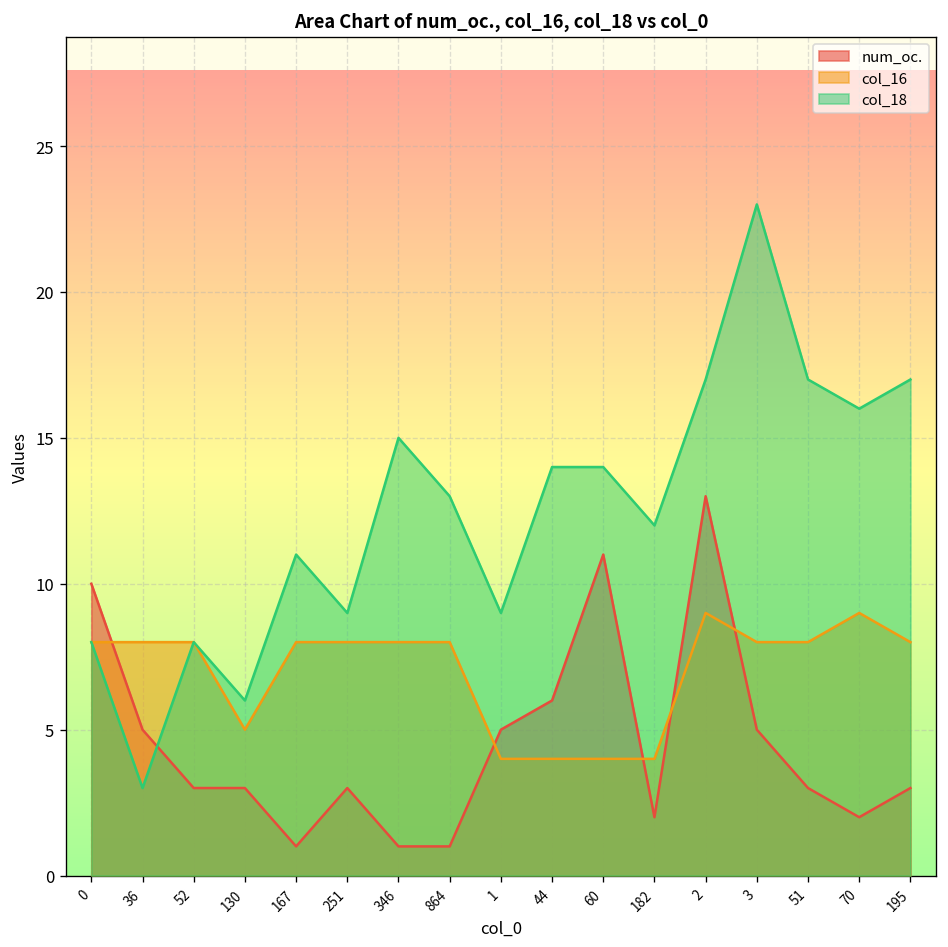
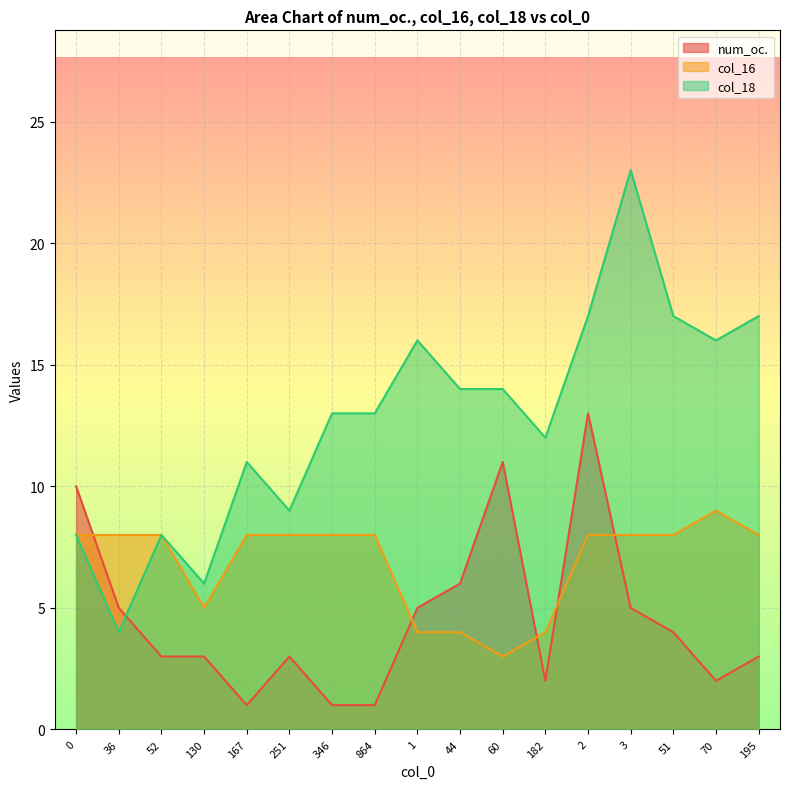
  {
    "num_oc.": {
      "0": 10,
      "36": 5,
      "52": 3,
      "130": 3,
      "167": 1,
      "251": 3,
      "346": 1,
      "864": 1,
      "1": 5,
      "44": 6,
      "60": 11,
      "182": 2,
      "2": 13,
      "3": 5,
-     "51": 3,
+     "51": 4,
      "70": 2,
      "195": 3
    },
    "col_16": {
      "36": 8,
      "130": 5,
      "167": 8,
      "251": 8,
      "346": 8,
      "864": 8,
      "1": 4,
      "44": 4,
-     "60": 4,
+     "60": 3,
      "182": 4,
-     "2": 9,
+     "2": 8,
      "3": 8,
      "51": 8,
      "70": 9,
      "195": 8
    },
    "col_18": {
-     "36": 3,
+     "36": 4,
      "130": 6,
      "167": 11,
      "251": 9,
-     "346": 15,
+     "346": 13,
      "864": 13,
-     "1": 9,
+     "1": 16,
      "44": 14,
      "60": 14,
      "182": 12,
      "2": 17,
      "3": 23,
      "51": 17,
      "70": 16,
      "195": 17
    }
  }
